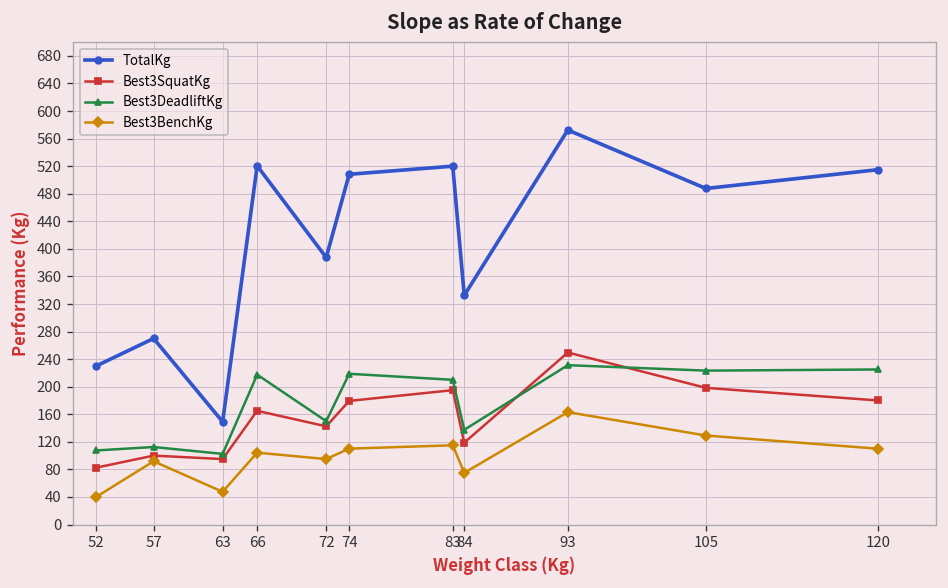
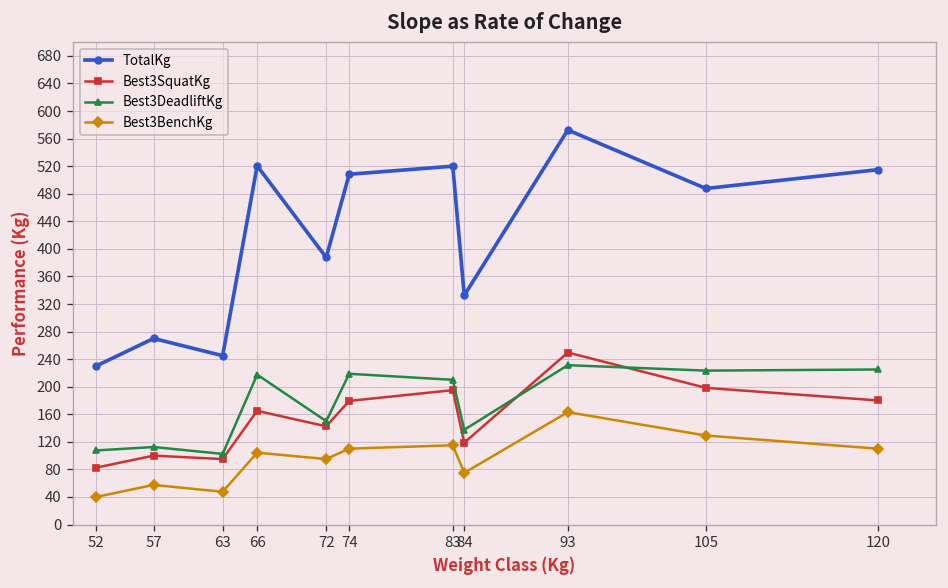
  {
    "TotalKg": {
      "52": 230,
      "57": 270,
-     "63": 150,
+     "63": 250,
      "66": 520,
      "72": 390,
      "74": 510,
      "93": 570,
      "105": 490,
      "120": 520
    },
    "Best3SquatKg": {
      "52": 80,
      "57": 100,
      "63": 100,
      "66": 170,
      "72": 140,
      "74": 180,
      "93": 250,
      "105": 200,
      "120": 180
    },
    "Best3DeadliftKg": {
      "52": 110,
      "57": 110,
      "63": 100,
      "66": 220,
      "72": 150,
      "74": 220,
      "93": 230,
      "105": 220,
      "120": 230
    },
    "Best3BenchKg": {
      "52": 40,
-     "57": 90,
+     "57": 60,
      "63": 50,
      "66": 100,
      "72": 100,
      "74": 110,
      "93": 160,
      "105": 130,
      "120": 110
    }
  }
